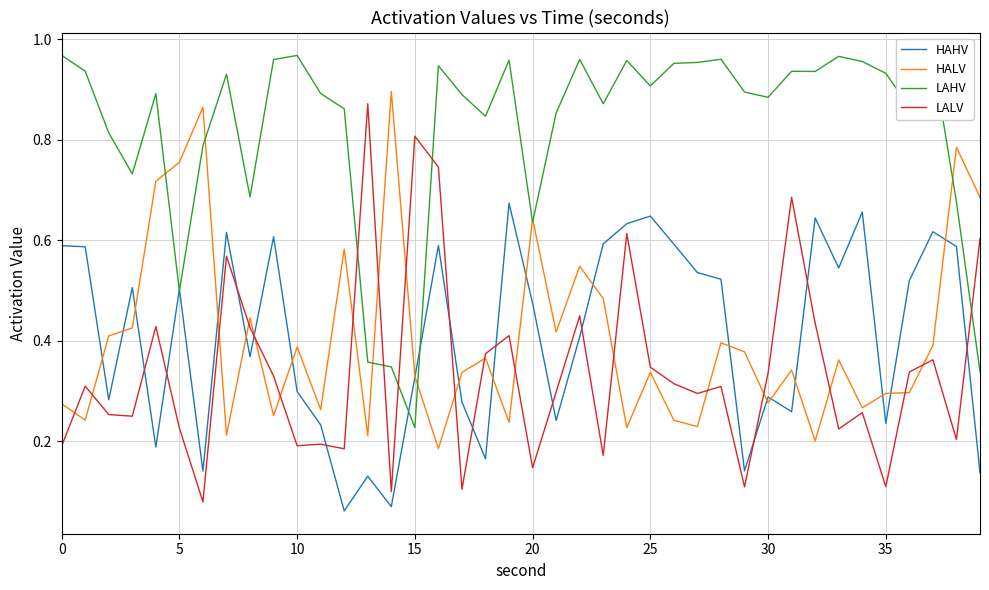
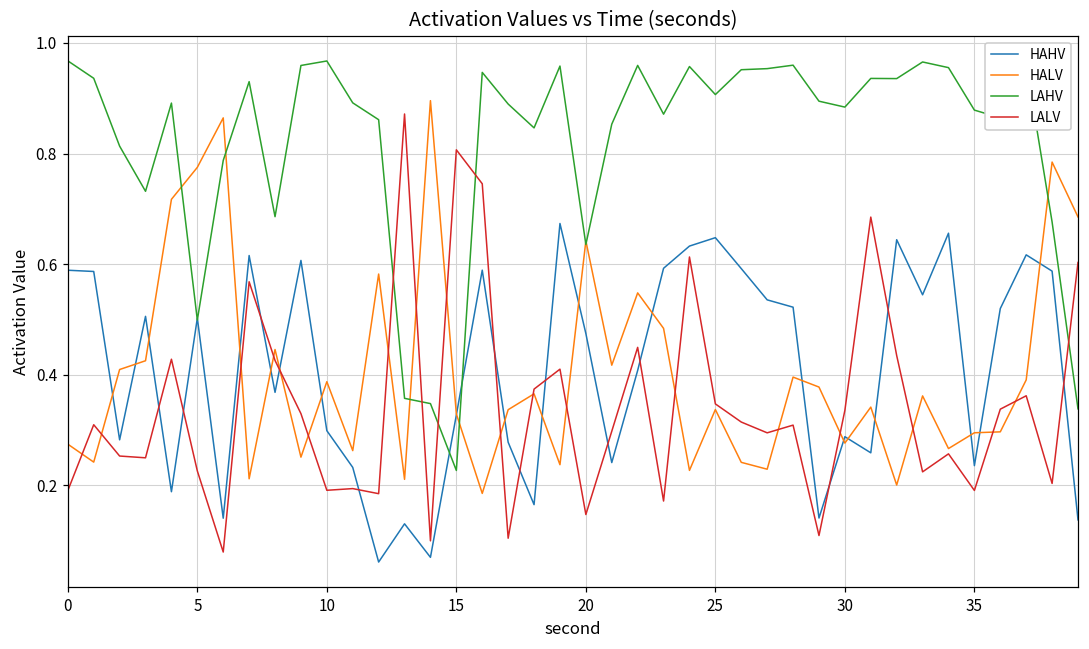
  {
    "HAHV": {
      "0": 0.59,
      "10": 0.30,
      "20": 0.47,
      "25": 0.65,
      "30": 0.29,
      "35": 0.24
    },
    "HALV": {
      "0": 0.27,
-     "5": 0.75,
+     "5": 0.77,
      "10": 0.39,
      "20": 0.64,
      "25": 0.34,
      "30": 0.28,
      "35": 0.30
    },
    "LAHV": {
      "0": 0.97,
      "10": 0.97,
      "15": 0.23,
      "20": 0.64,
      "25": 0.91,
      "30": 0.88,
-     "35": 0.93
+     "35": 0.88
    },
    "LALV": {
      "0": 0.19,
      "5": 0.23,
      "10": 0.19,
      "15": 0.81,
      "20": 0.15,
      "25": 0.35,
      "30": 0.34,
-     "35": 0.11
+     "35": 0.19
    }
  }
